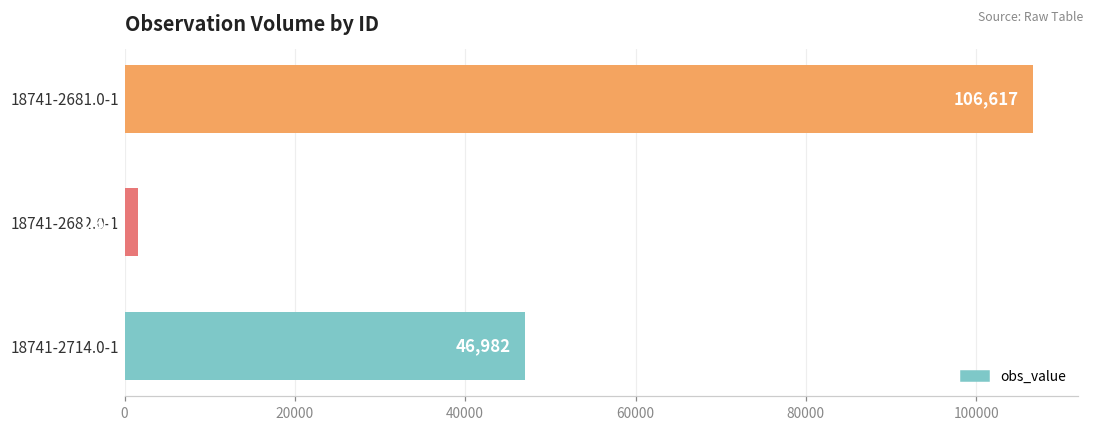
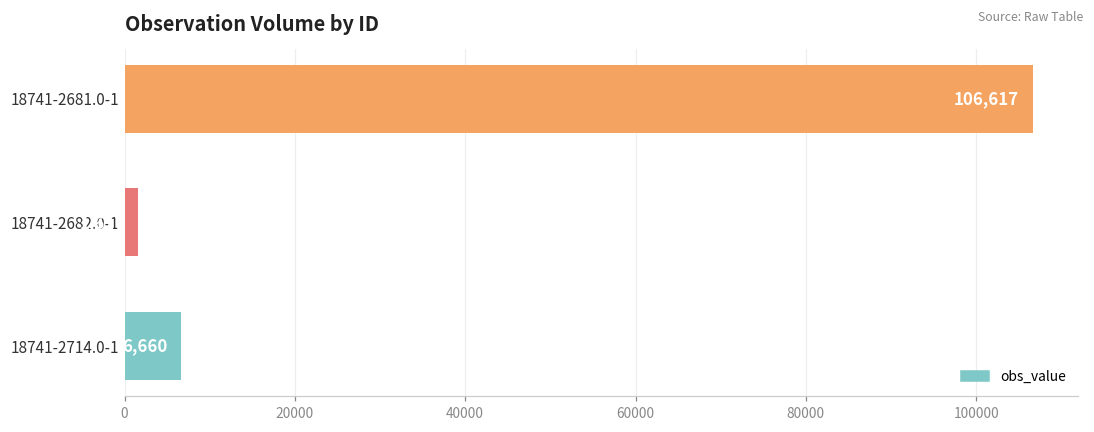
  {
    "18741-2681.0-1": "106,617",
-   "18741-2714.0-1": "46,982"
+   "18741-2714.0-1": "6,660"
  }
